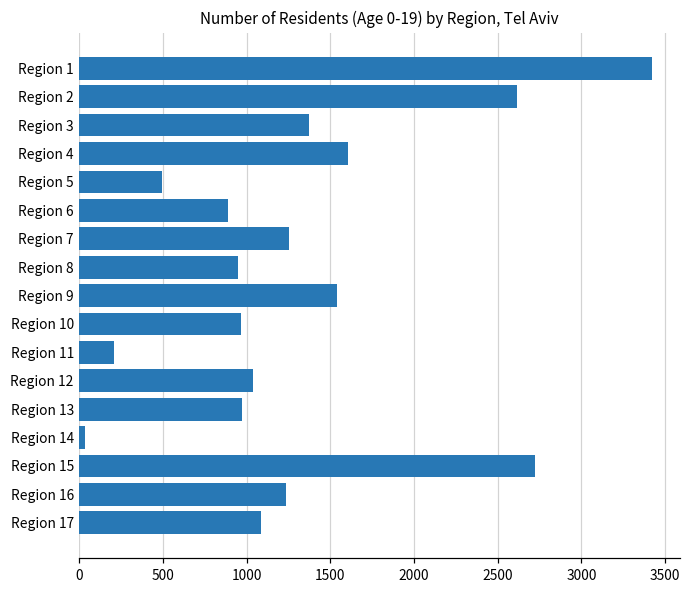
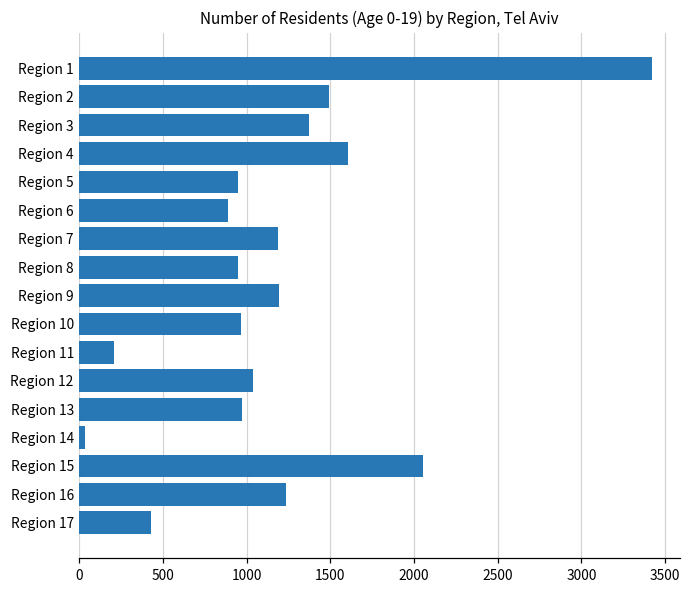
  {
    "Region 1": 3420,
-   "Region 2": 2620,
+   "Region 2": 1490,
    "Region 3": 1370,
    "Region 4": 1610,
-   "Region 5": 490,
+   "Region 5": 950,
    "Region 6": 890,
-   "Region 7": 1250,
+   "Region 7": 1190,
    "Region 8": 950,
-   "Region 9": 1540,
+   "Region 9": 1190,
    "Region 10": 960,
    "Region 11": 210,
    "Region 12": 1040,
    "Region 13": 970,
    "Region 14": 30,
-   "Region 15": 2720,
+   "Region 15": 2050,
    "Region 16": 1230,
-   "Region 17": 1090
+   "Region 17": 430
  }
